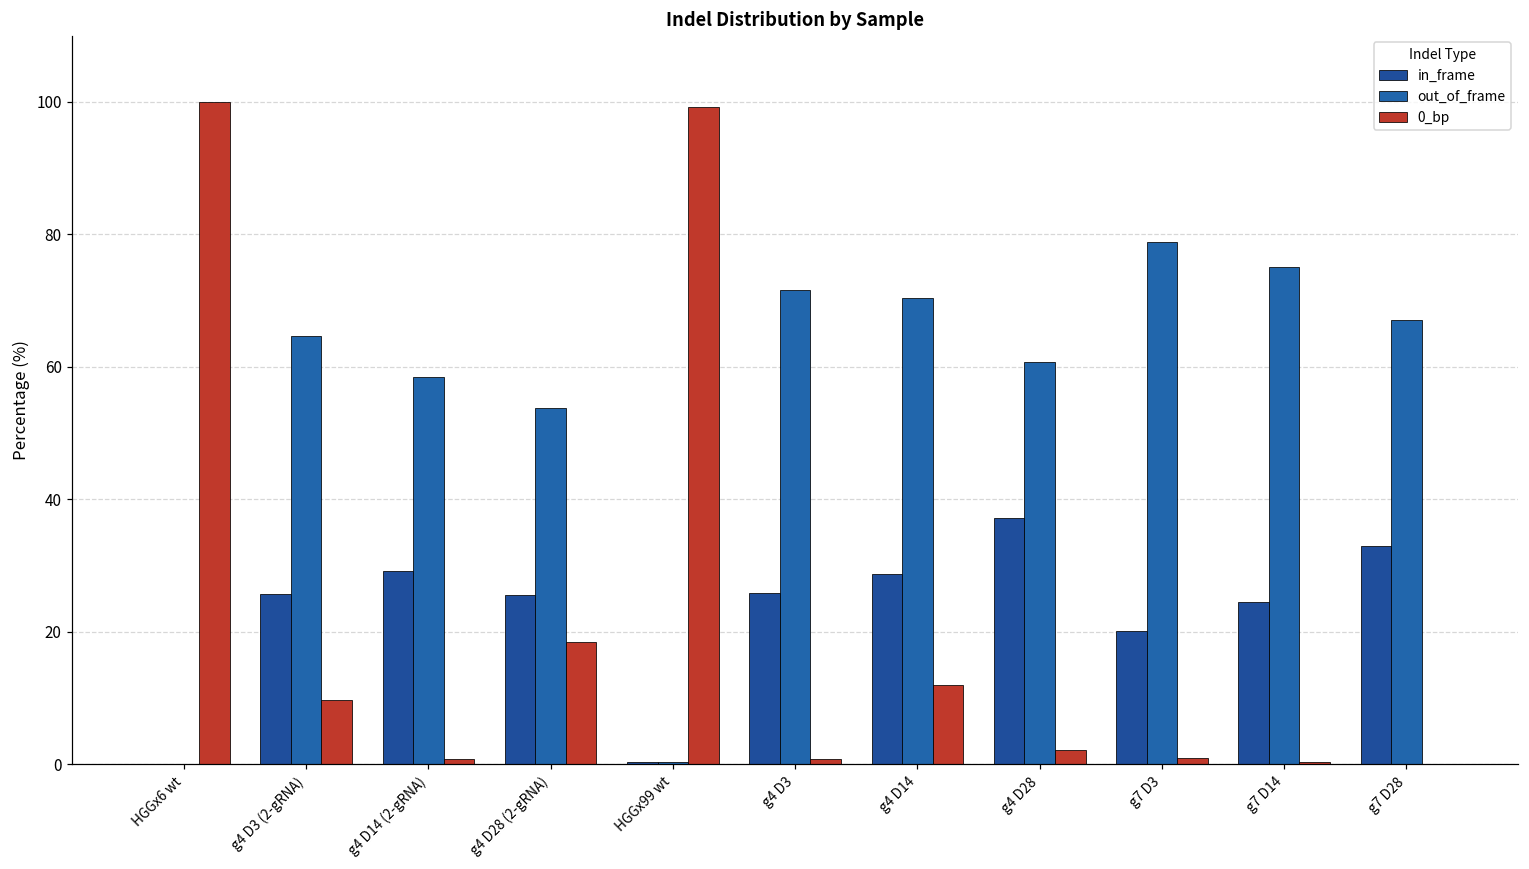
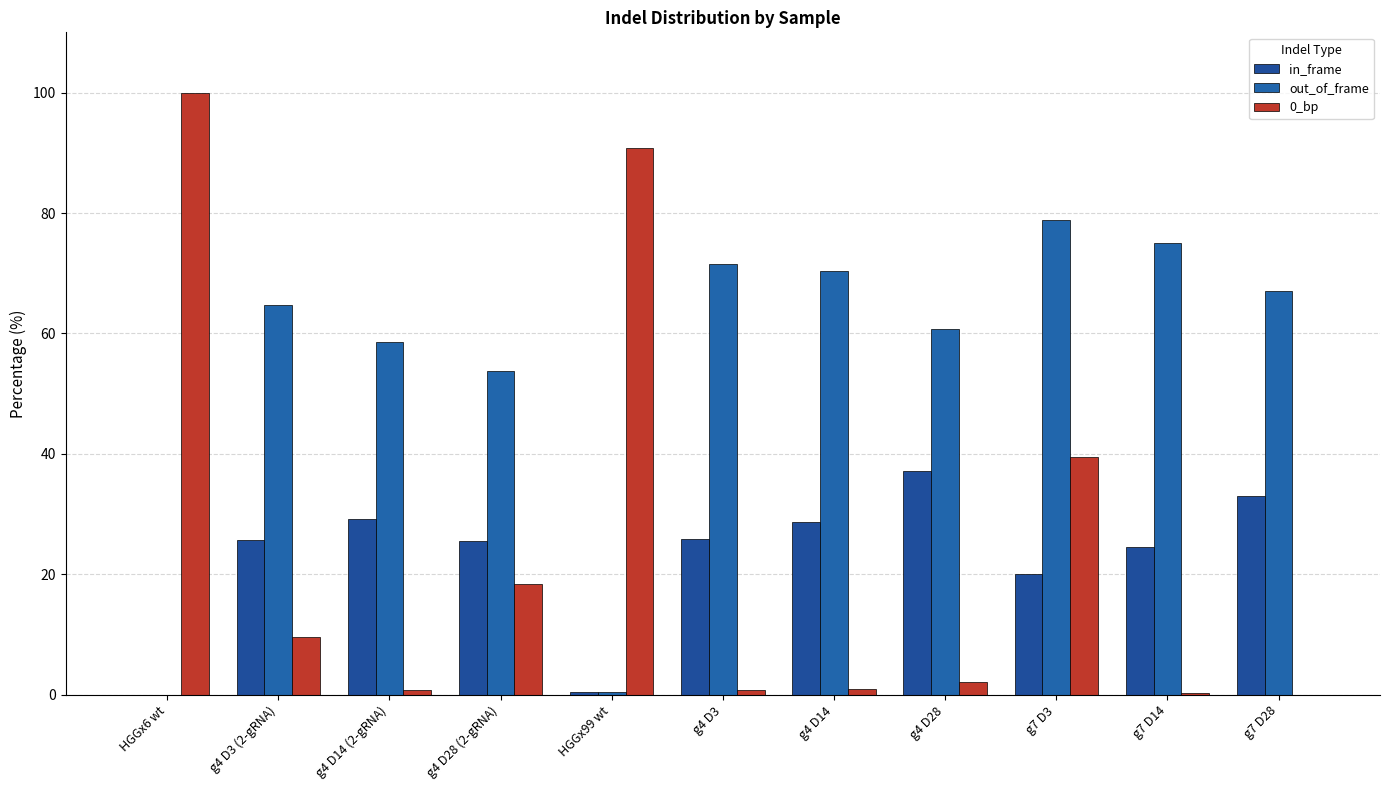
  {
    "0_bp": {
      "HGGx6 wt": 100,
      "g4 D3 (2-gRNA)": 10,
      "g4 D14 (2-gRNA)": 1,
      "g4 D28 (2-gRNA)": 18,
-     "HGGx99 wt": 99,
+     "HGGx99 wt": 91,
      "g4 D3": 1,
-     "g4 D14": 12,
+     "g4 D14": 1,
      "g4 D28": 2,
-     "g7 D3": 1,
+     "g7 D3": 39,
      "g7 D28": 0
    }
  }
